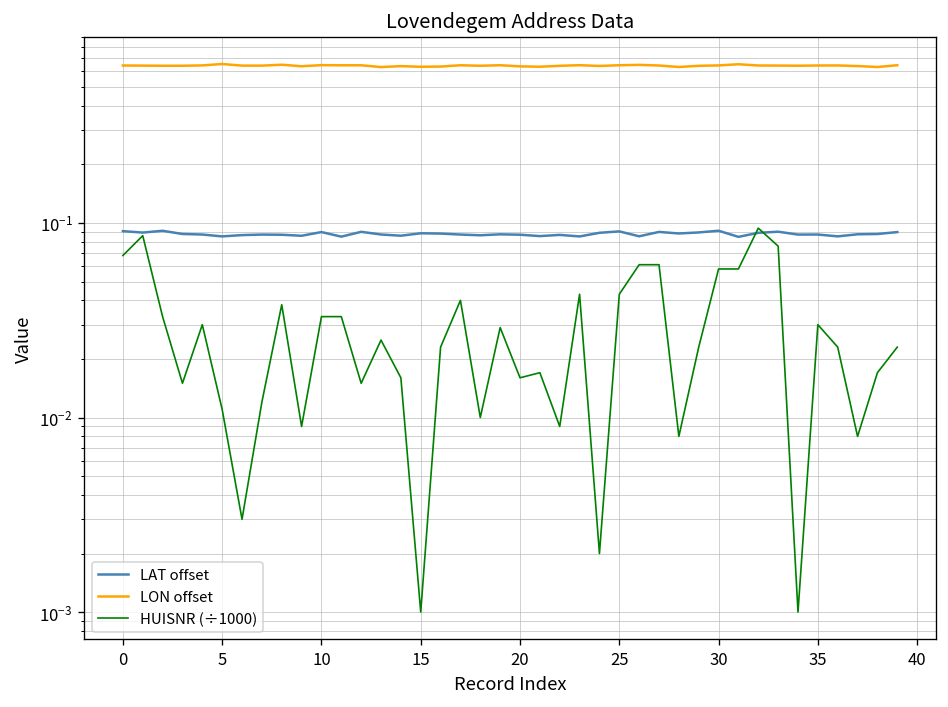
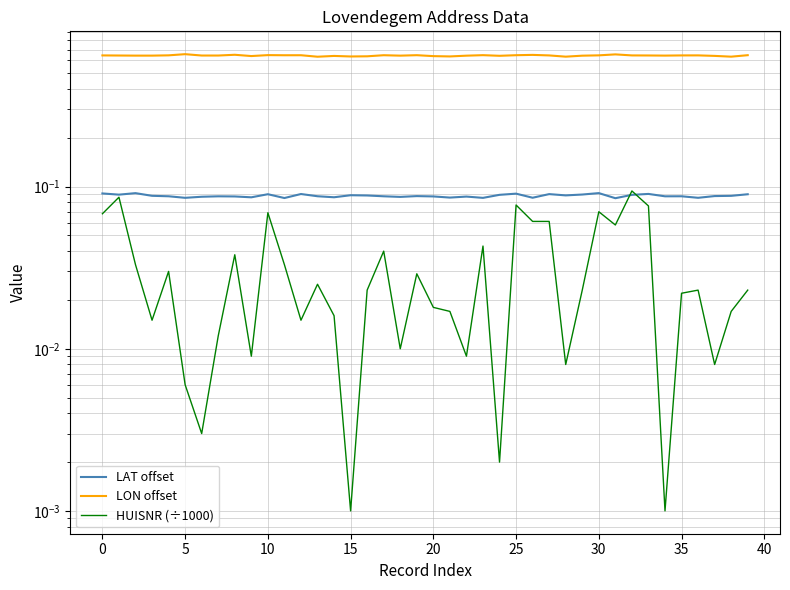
  {
    "LAT offset": {
      "0": 0.09,
      "5": 0.09,
      "10": 0.09,
      "15": 0.09,
      "20": 0.09,
      "25": 0.09,
      "30": 0.09,
      "35": 0.09
    },
    "LON offset": {
      "0": 0.64,
      "5": 0.66,
      "10": 0.65,
      "15": 0.63,
      "20": 0.64,
      "25": 0.65,
      "30": 0.64,
      "35": 0.64
    },
    "HUISNR (÷1000)": {
      "0": 0.068,
-     "5": 0.011,
-     "10": 0.033,
+     "5": 0.0060,
+     "10": 0.069,
      "15": 0.0010,
-     "20": 0.016,
-     "25": 0.043,
-     "30": 0.058,
-     "35": 0.030
+     "20": 0.018,
+     "25": 0.08,
+     "30": 0.070,
+     "35": 0.022
    }
  }
